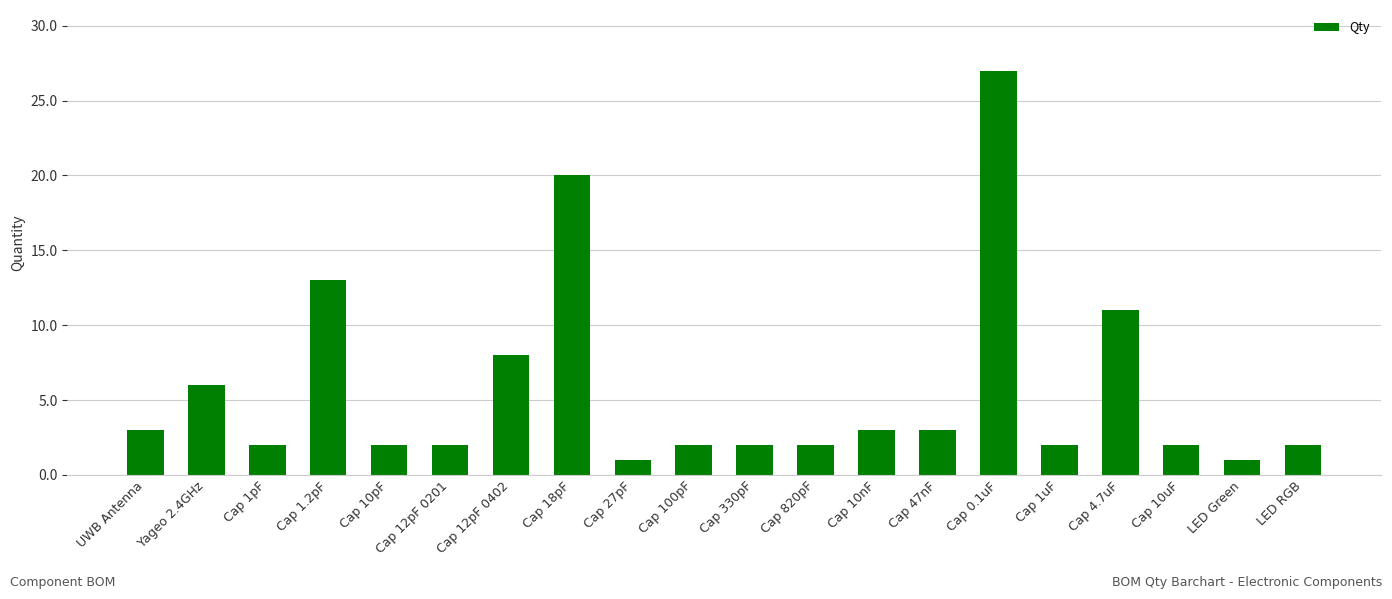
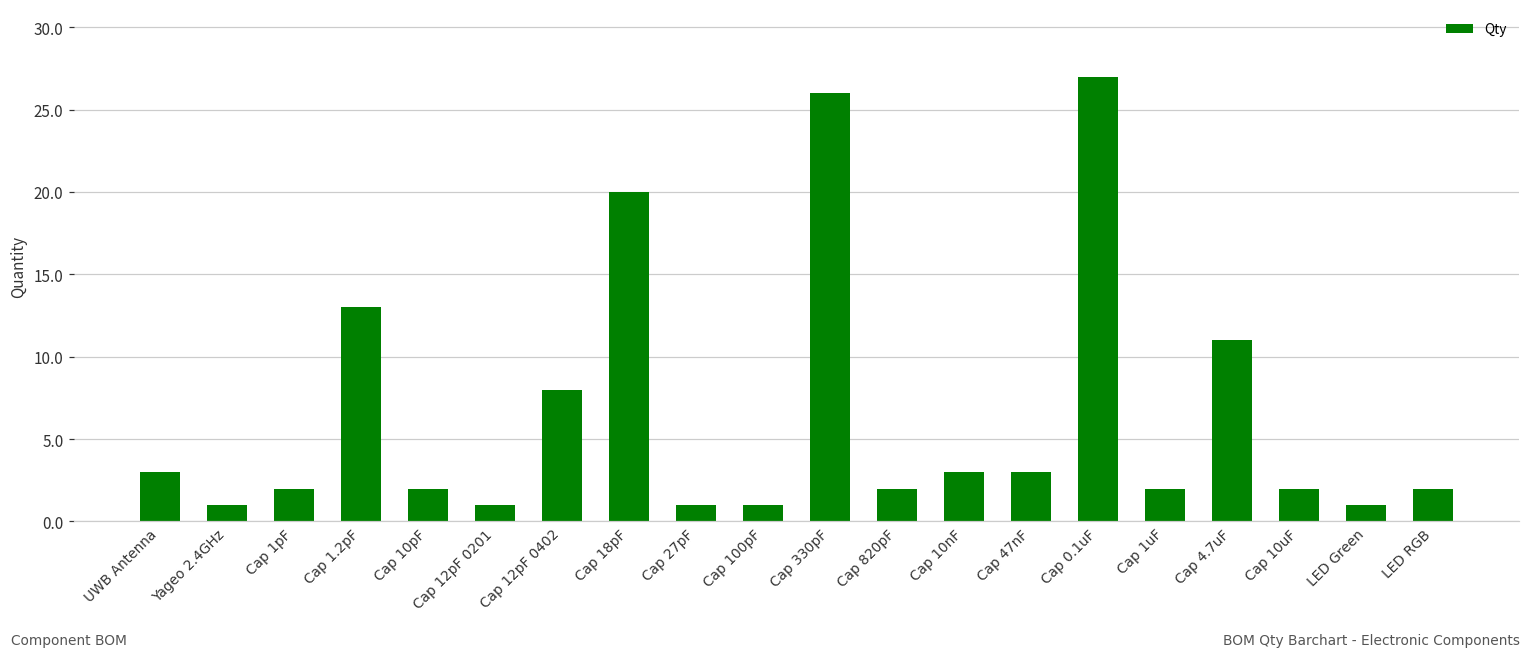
  {
    "UWB Antenna": 3,
-   "Yageo 2.4GHz": 6,
+   "Yageo 2.4GHz": 1,
    "Cap 1pF": 2,
    "Cap 1.2pF": 13,
    "Cap 10pF": 2,
-   "Cap 12pF 0201": 2,
+   "Cap 12pF 0201": 1,
    "Cap 12pF 0402": 8,
    "Cap 18pF": 20,
    "Cap 27pF": 1,
-   "Cap 100pF": 2,
-   "Cap 330pF": 2,
+   "Cap 100pF": 1,
+   "Cap 330pF": 26,
    "Cap 820pF": 2,
    "Cap 10nF": 3,
    "Cap 47nF": 3,
    "Cap 0.1uF": 27,
    "Cap 1uF": 2,
    "Cap 4.7uF": 11,
    "Cap 10uF": 2,
    "LED Green": 1,
    "LED RGB": 2
  }
